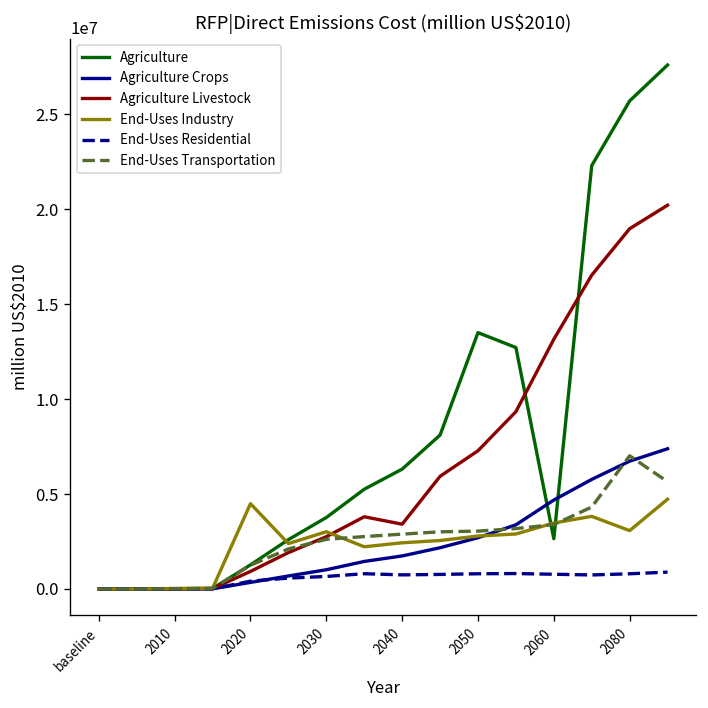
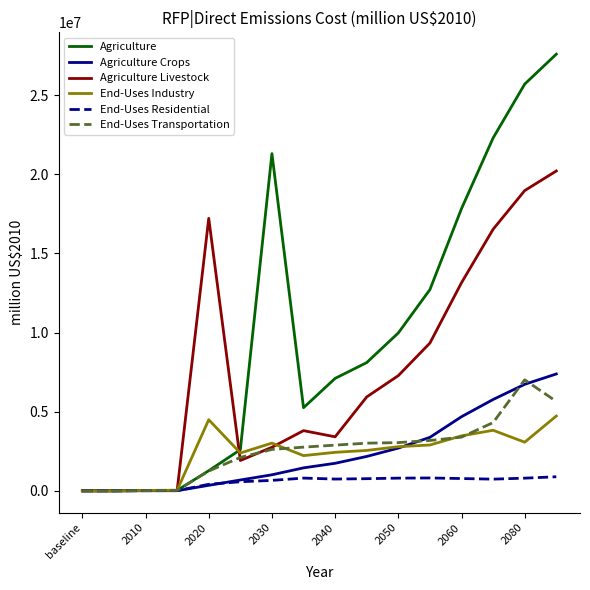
  {
    "Agriculture": {
-     "2030": 3800000,
-     "2040": 6300000,
-     "2050": 13500000,
-     "2060": 2600000,
+     "2030": 21300000,
+     "2040": 7100000,
+     "2050": 10000000,
+     "2060": 17800000,
      "2080": 25700000
    },
    "Agriculture Livestock": {
-     "2020": 900000,
+     "2020": 17200000,
      "2040": 3400000,
      "2050": 7300000,
      "2060": 13200000,
      "2080": 19000000
    },
    "End-Uses Industry": {
      "2020": 4500000,
      "2030": 3000000,
      "2040": 2400000,
      "2080": 3100000
    },
    "End-Uses Transportation": {
      "2040": 2900000,
      "2050": 3000000,
      "2080": 7000000
    }
  }
